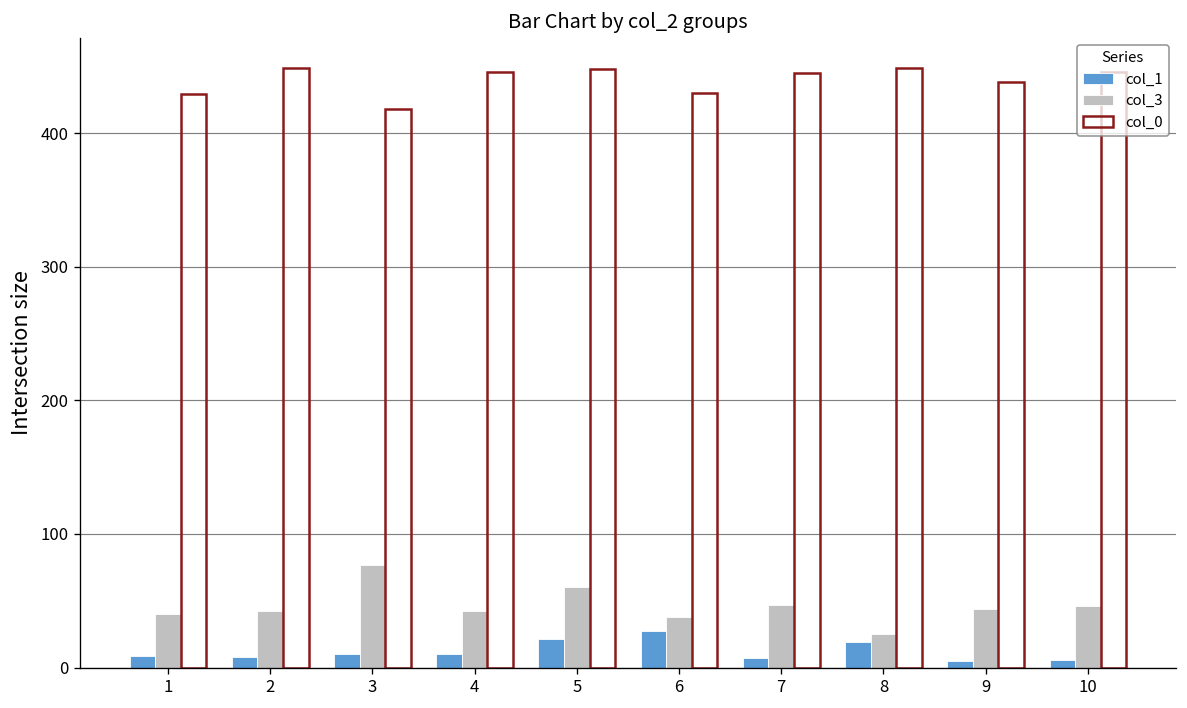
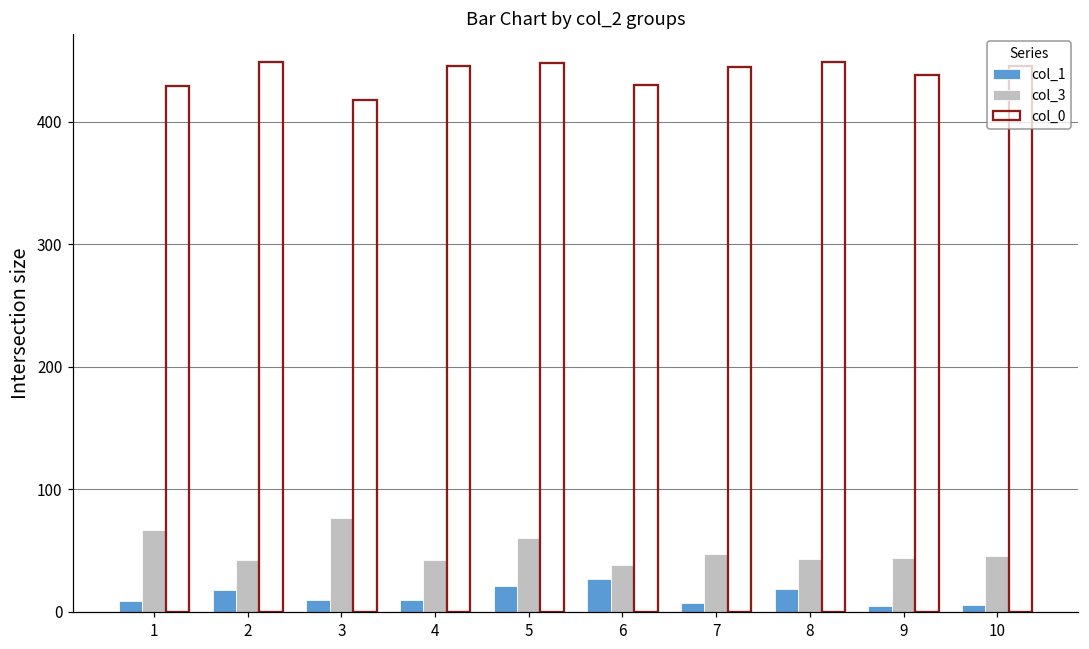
  {
    "col_1": {
      "1": 9,
-     "2": 8,
+     "2": 18,
      "3": 10,
      "4": 10,
      "5": 21,
      "6": 27,
      "7": 7,
      "8": 19,
      "9": 5,
      "10": 6
    },
    "col_3": {
-     "1": 40,
+     "1": 67,
      "2": 42,
      "3": 77,
      "4": 42,
      "5": 60,
      "6": 38,
      "7": 47,
-     "8": 25,
+     "8": 43,
      "9": 44,
      "10": 46
    },
    "col_0": {
      "1": 429,
      "2": 449,
      "3": 418,
      "4": 446,
      "5": 448,
      "6": 430,
      "7": 445,
      "8": 449,
      "9": 438
    }
  }
